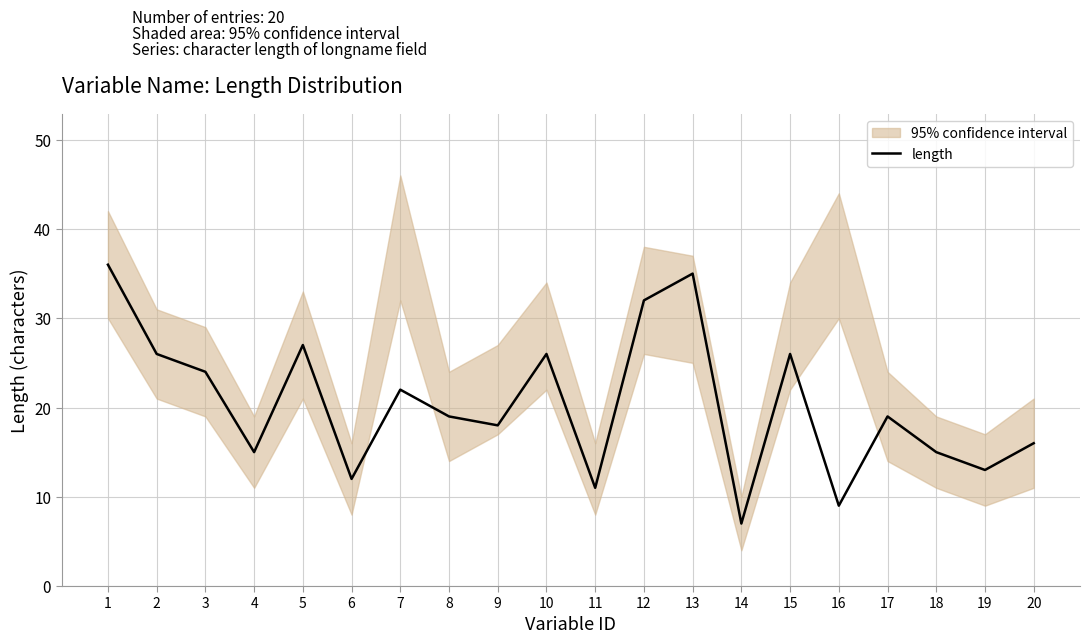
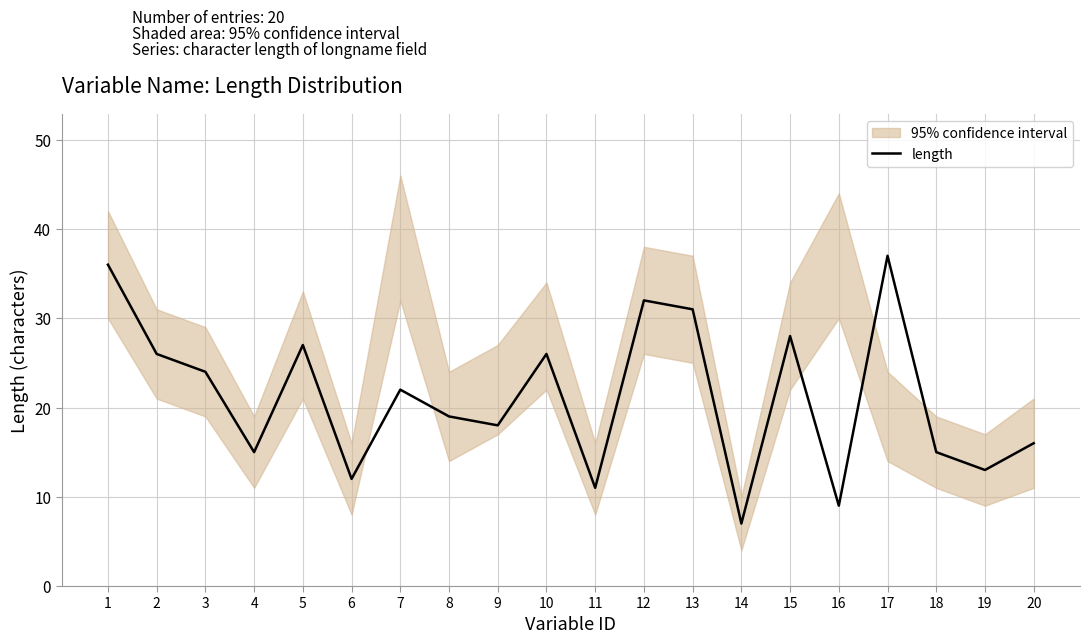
  {
    "length": {
      "1": 36,
      "2": 26,
      "3": 24,
      "4": 15,
      "5": 27,
      "6": 12,
      "7": 22,
      "8": 19,
      "9": 18,
      "10": 26,
      "11": 11,
      "12": 32,
-     "13": 35,
+     "13": 31,
      "14": 7,
-     "15": 26,
+     "15": 28,
      "16": 9,
-     "17": 19,
+     "17": 37,
      "18": 15,
      "19": 13,
      "20": 16
    }
  }
